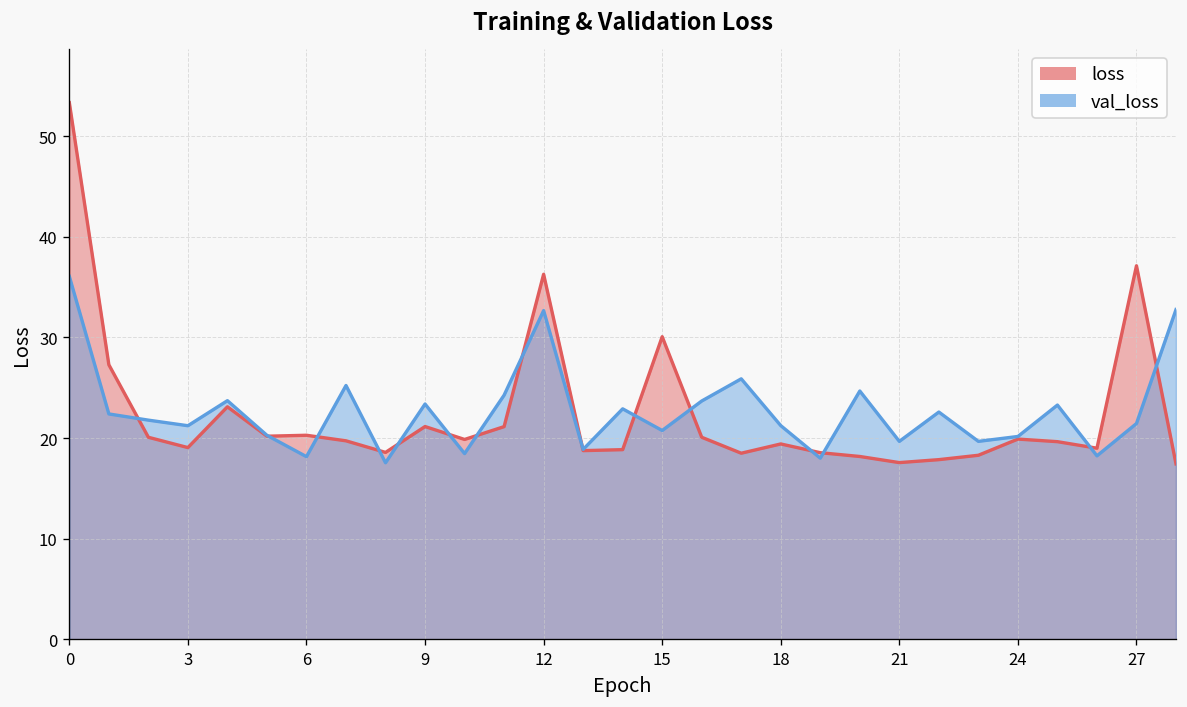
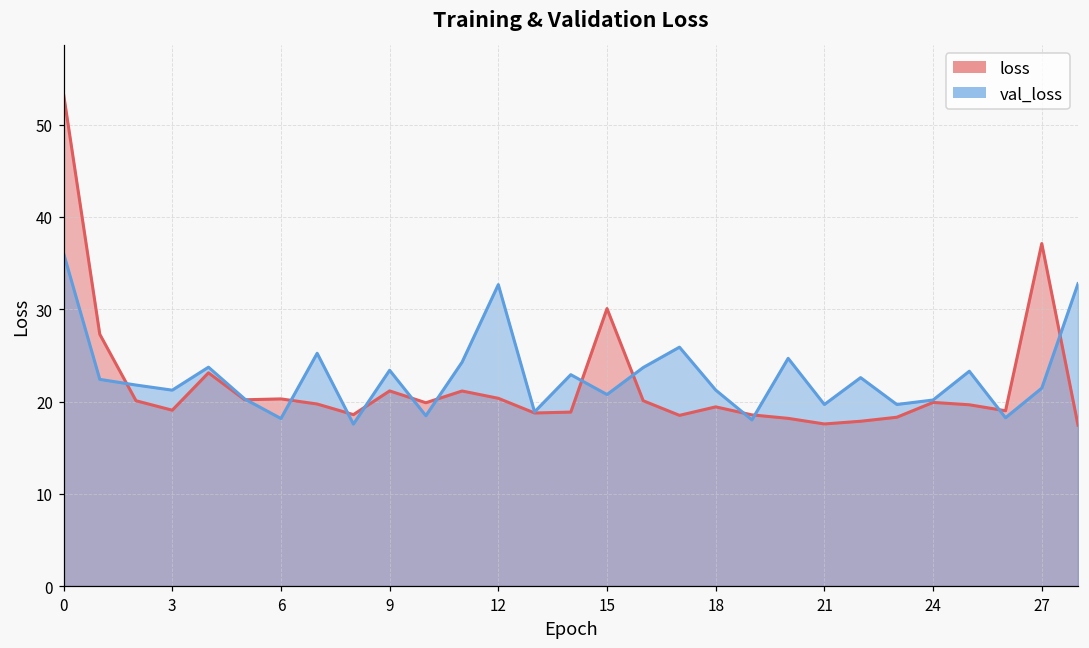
  {
    "loss": {
      "0": 53,
      "3": 19,
      "6": 20,
      "9": 21,
-     "12": 36,
+     "12": 20,
      "15": 30,
      "18": 19,
      "21": 18,
      "27": 37
    },
    "val_loss": {
      "0": 36,
      "3": 21,
      "6": 18,
      "9": 23,
      "12": 33,
      "15": 21,
      "18": 21,
      "21": 20,
      "27": 21
    }
  }
